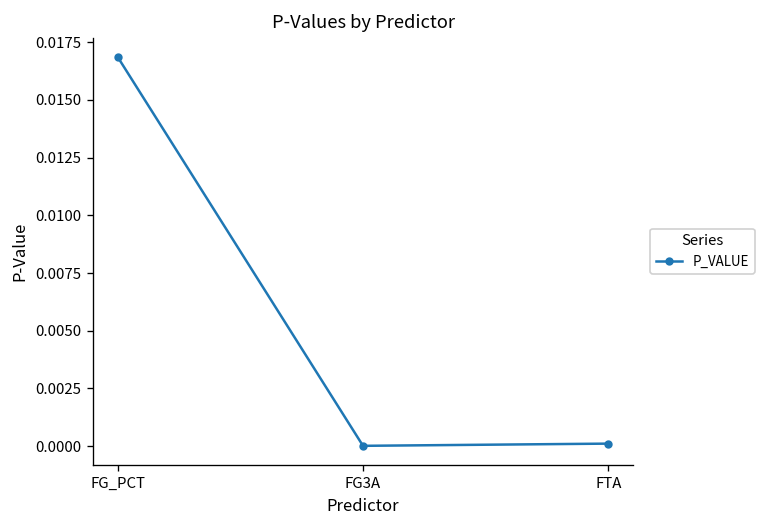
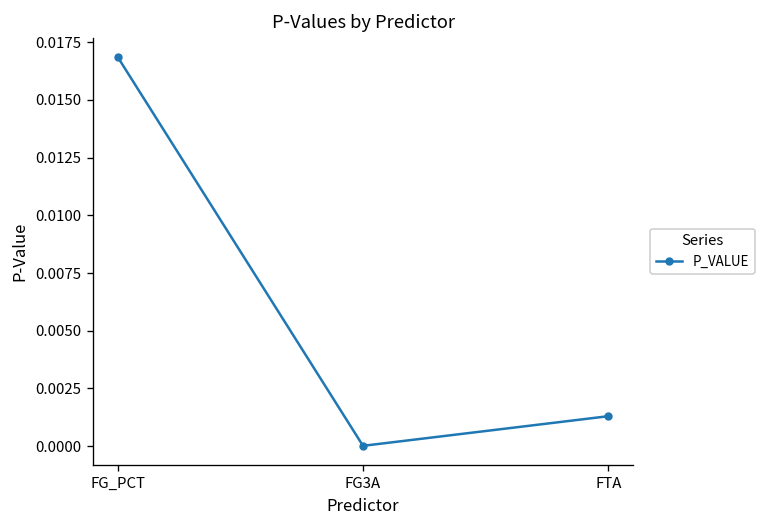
  {
    "FG_PCT": 0.0169,
    "FG3A": 0.0000,
-   "FTA": 0.0001
+   "FTA": 0.0013
  }
